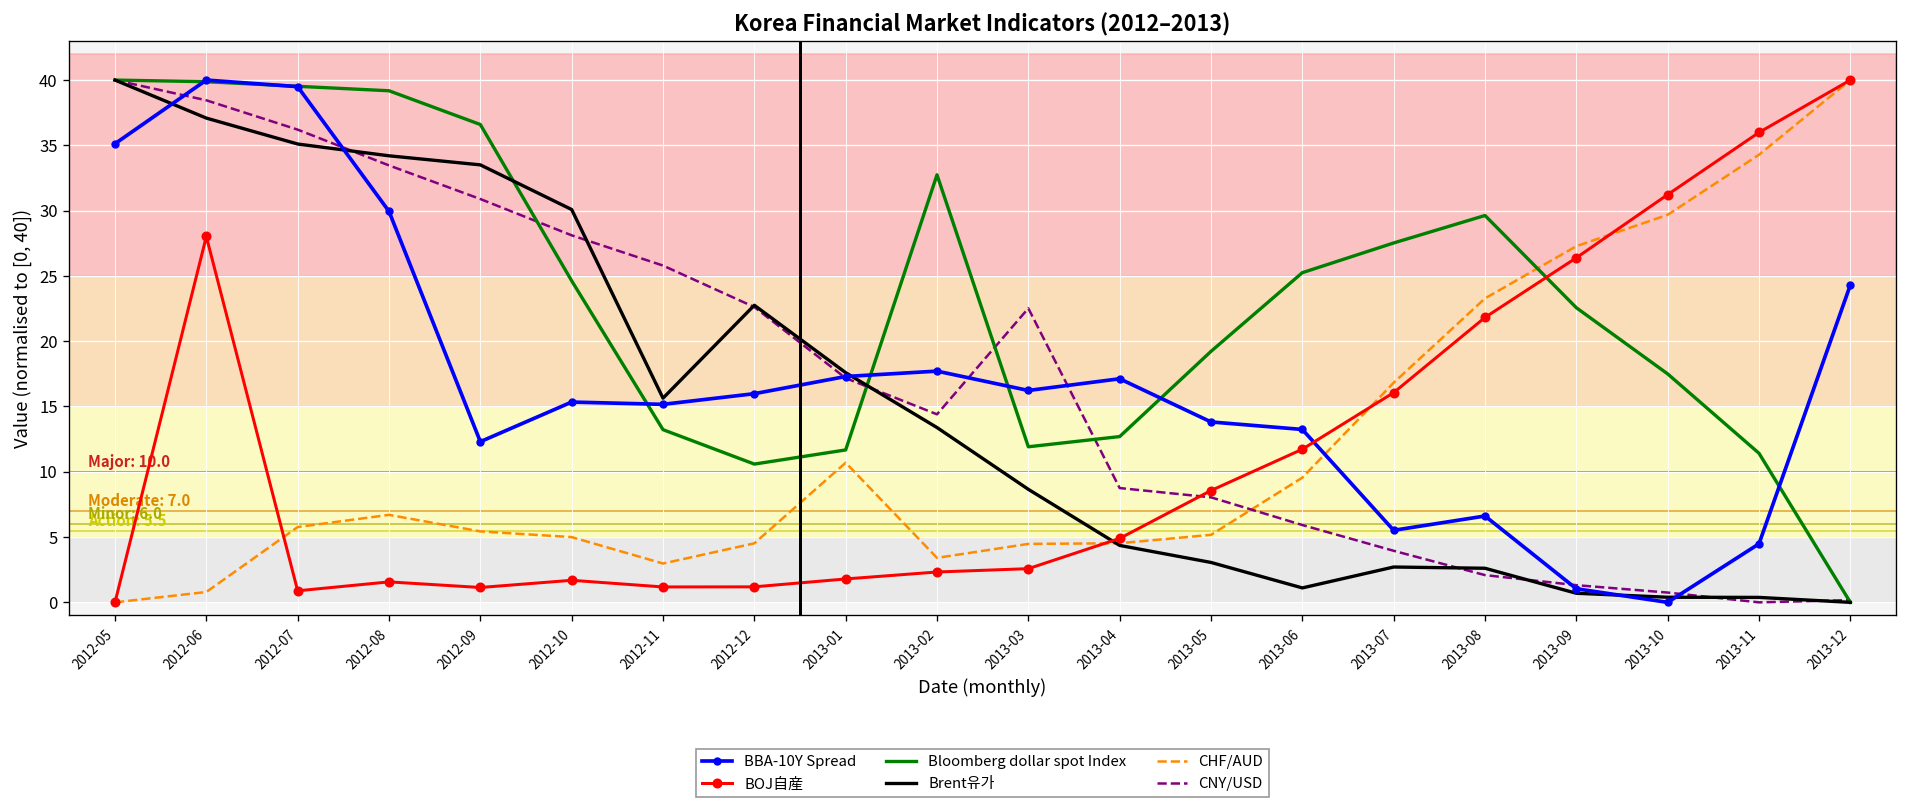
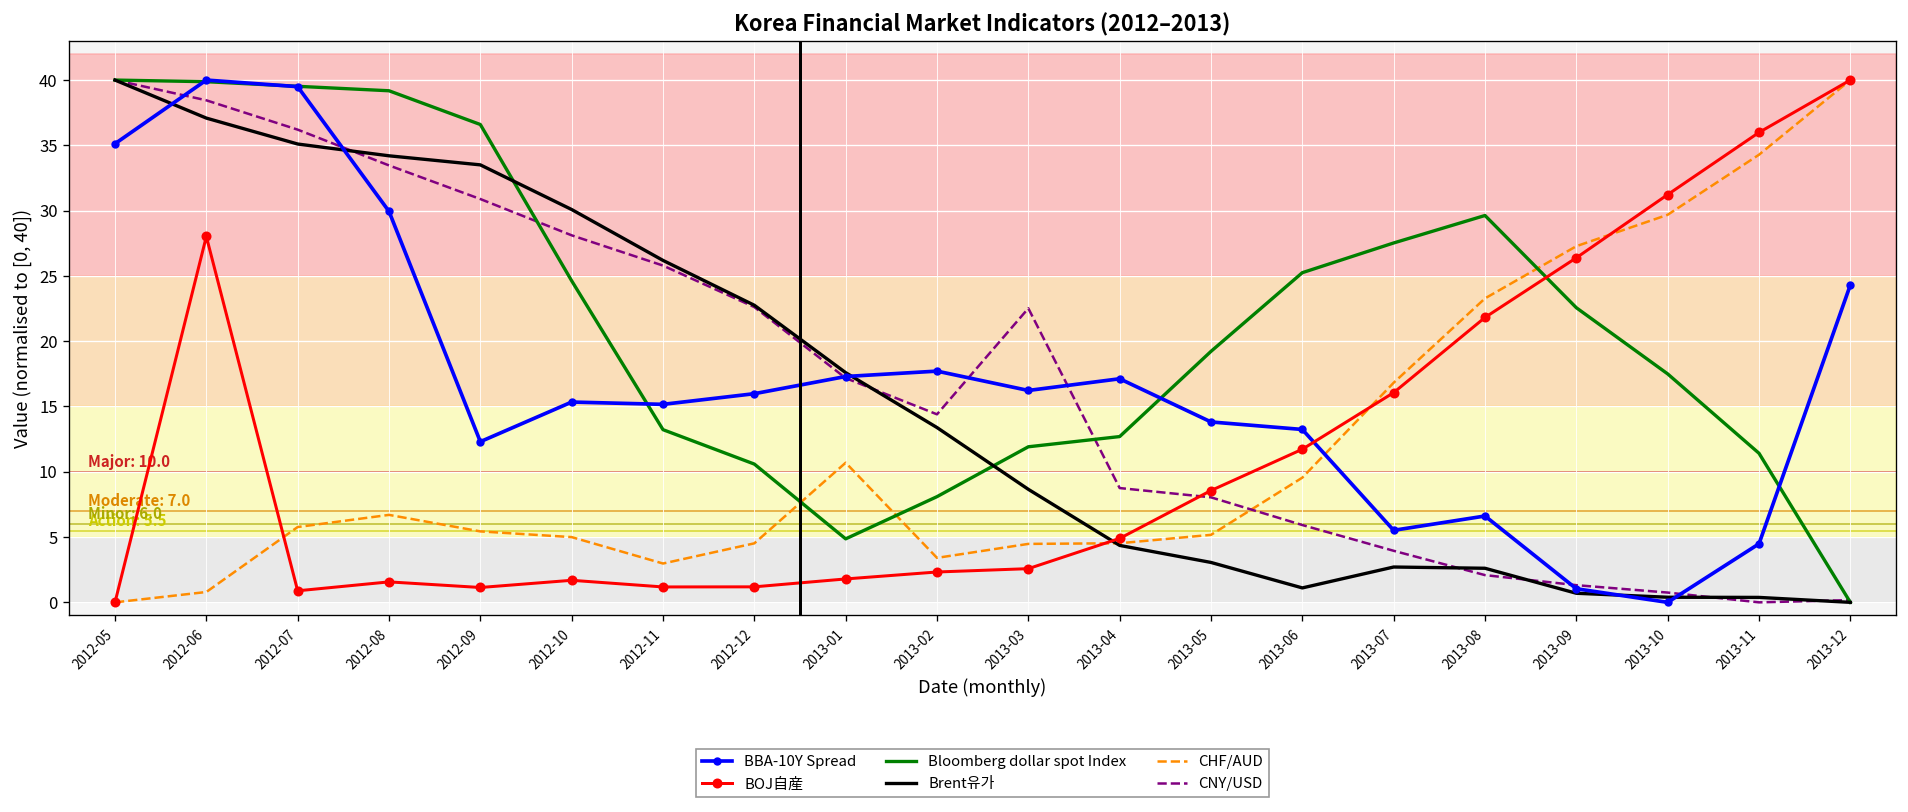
  {
    "BBA-10Y Spread": {
      "2012-05": 35.1,
      "2012-08": 29.9,
      "2012-09": 12.3,
      "2012-10": 15.3,
      "2012-11": 15.2,
      "2012-12": 16.0,
      "2013-02": 17.7,
      "2013-03": 16.2,
      "2013-04": 17.1,
      "2013-05": 13.8,
      "2013-06": 13.2,
      "2013-07": 5.5,
      "2013-08": 6.6,
      "2013-09": 1.0,
      "2013-10": 0.0,
      "2013-11": 4.5,
      "2013-12": 24.3
    },
    "BOJ自産": {
      "2012-06": 28.0,
      "2012-07": 0.9,
      "2012-08": 1.6,
      "2012-09": 1.1,
      "2012-10": 1.7,
      "2012-11": 1.2,
      "2012-12": 1.2,
      "2013-01": 1.8,
      "2013-02": 2.3,
      "2013-03": 2.6,
      "2013-04": 4.9,
      "2013-05": 8.6,
      "2013-06": 11.7,
      "2013-07": 16.1,
      "2013-08": 21.8,
      "2013-09": 26.4,
      "2013-10": 31.2,
      "2013-11": 36.0
    },
    "Bloomberg dollar spot Index": {
      "2012-08": 39.2,
      "2012-09": 36.6,
      "2012-10": 24.6,
      "2012-11": 13.2,
      "2012-12": 10.6,
-     "2013-01": 11.7,
-     "2013-02": 32.7,
+     "2013-01": 4.9,
+     "2013-02": 8.1,
      "2013-03": 11.9,
      "2013-04": 12.7,
      "2013-05": 19.2,
      "2013-06": 25.2,
      "2013-07": 27.5,
      "2013-08": 29.6,
      "2013-09": 22.6,
      "2013-10": 17.5,
      "2013-11": 11.4
    },
    "Brent유가": {
      "2012-06": 37.1,
      "2012-07": 35.1,
      "2012-08": 34.2,
      "2012-09": 33.5,
      "2012-10": 30.1,
-     "2012-11": 15.6,
+     "2012-11": 26.2,
      "2013-01": 17.6,
      "2013-02": 13.4,
      "2013-03": 8.7,
      "2013-05": 3.1,
      "2013-06": 1.1,
      "2013-07": 2.7,
      "2013-08": 2.6,
      "2013-09": 0.7,
      "2013-10": 0.4,
      "2013-11": 0.4
    },
    "CHF/AUD": {
      "2012-06": 0.8,
      "2012-07": 5.8,
      "2012-08": 6.7,
      "2012-09": 5.4,
      "2012-10": 5.0,
      "2012-11": 3.0,
      "2012-12": 4.5,
      "2013-01": 10.7,
      "2013-02": 3.4,
      "2013-03": 4.5,
      "2013-05": 5.2,
      "2013-06": 9.6,
      "2013-07": 16.8,
      "2013-08": 23.3,
      "2013-09": 27.3,
      "2013-10": 29.7,
      "2013-11": 34.3
    },
    "CNY/USD": {
      "2012-06": 38.4,
      "2012-07": 36.2,
      "2012-08": 33.5,
      "2012-09": 30.9,
      "2012-10": 28.1,
      "2012-11": 25.8,
      "2013-02": 14.4,
      "2013-03": 22.5,
      "2013-04": 8.8,
      "2013-05": 8.0,
      "2013-06": 5.9,
      "2013-07": 3.9,
      "2013-08": 2.1,
      "2013-09": 1.3,
      "2013-10": 0.7,
      "2013-11": 0.0
    }
  }
